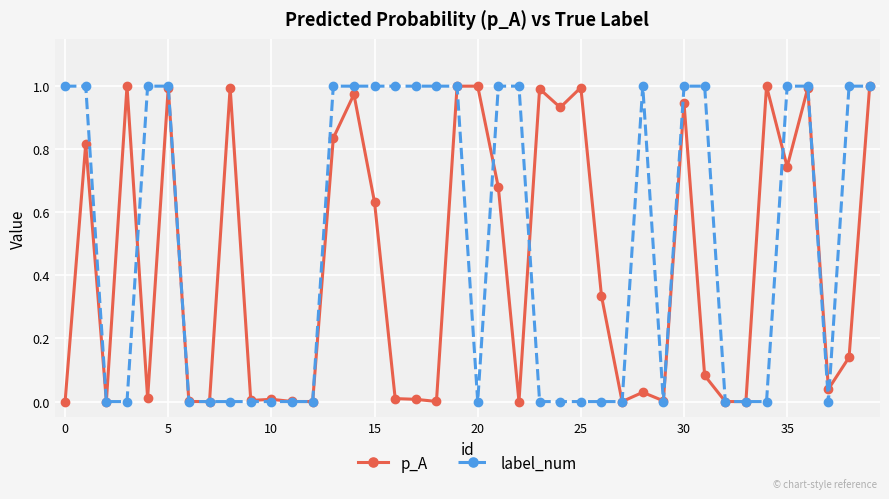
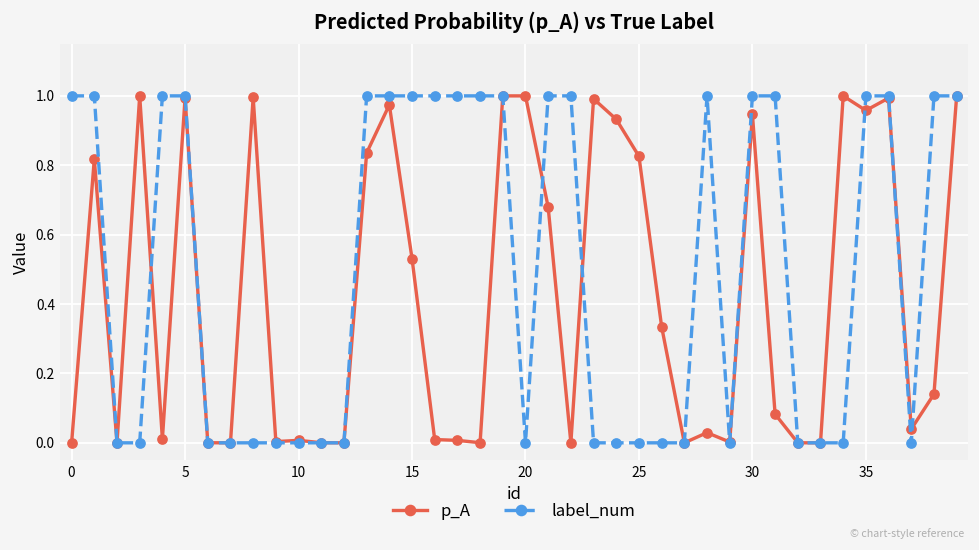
  {
    "p_A": {
      "0": 0.00,
-     "15": 0.63,
+     "15": 0.53,
      "20": 1.00,
-     "25": 1.00,
+     "25": 0.83,
      "30": 0.95,
-     "35": 0.74
+     "35": 0.96
    },
    "label_num": {
      "0": 1.00,
      "15": 1.00,
      "20": 0.00,
      "25": 0.00,
      "30": 1.00,
      "35": 1.00
    }
  }
